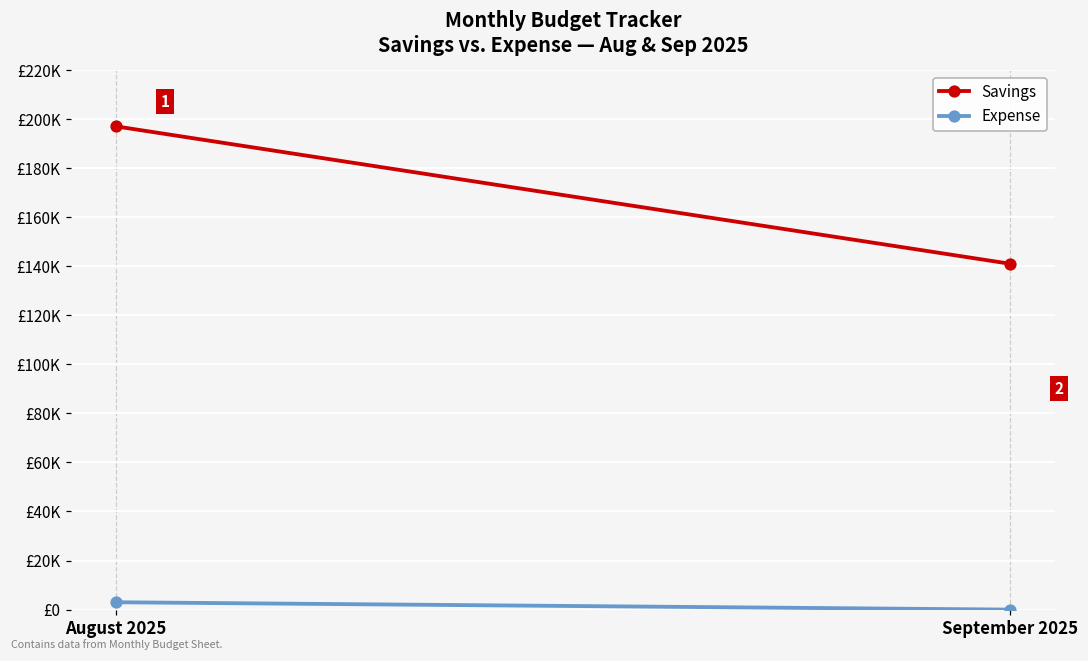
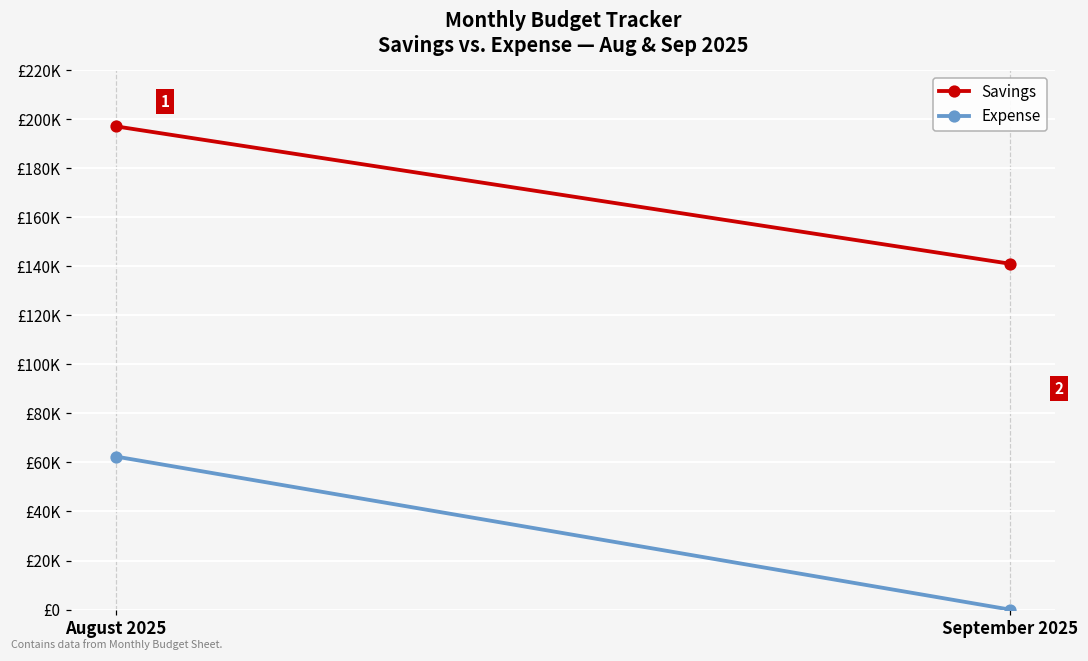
  {
    "Savings": {
      "August 2025": "£197000",
      "September 2025": "£141000"
    },
    "Expense": {
-     "August 2025": "£3000",
+     "August 2025": "£62000",
      "September 2025": "£0"
    }
  }
